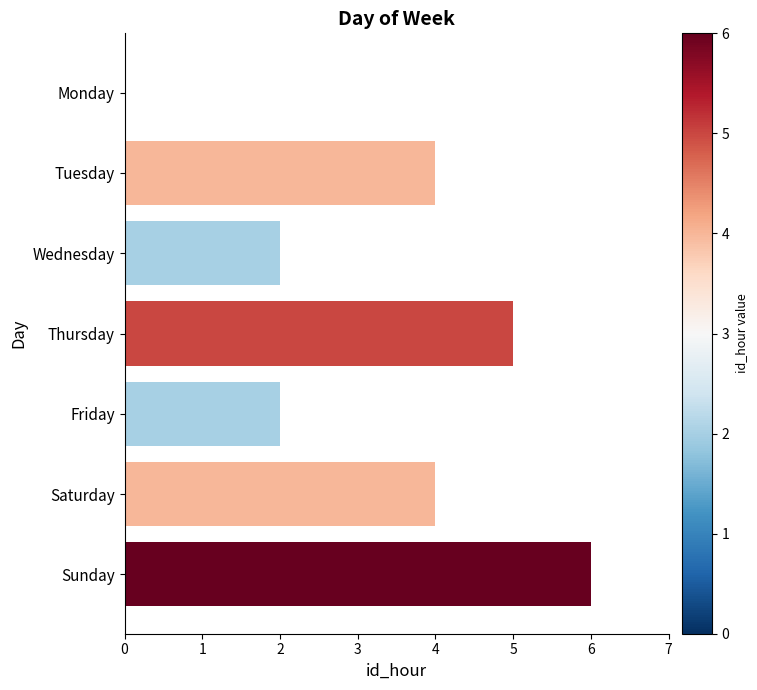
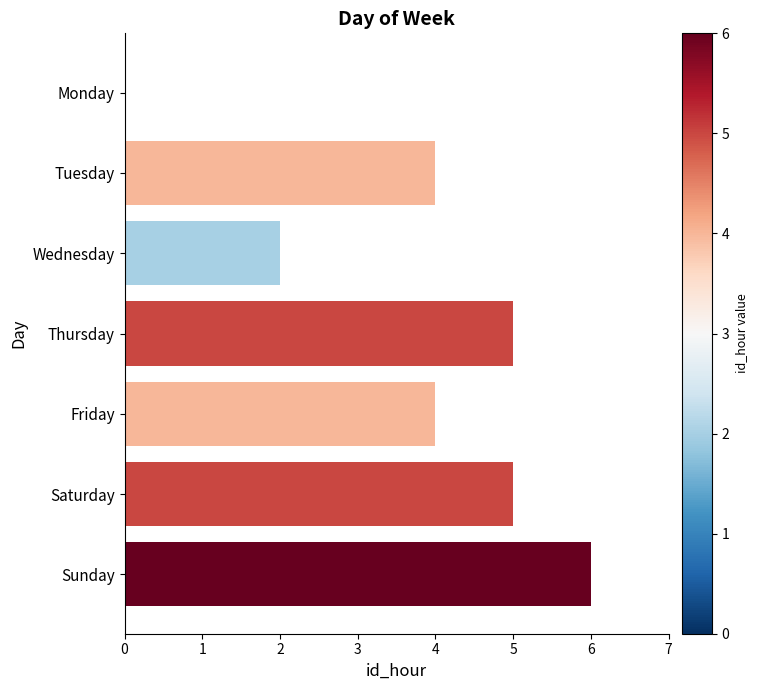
  {
    "Monday": 0,
    "Tuesday": 4,
    "Wednesday": 2,
    "Thursday": 5,
-   "Friday": 2,
-   "Saturday": 4,
+   "Friday": 4,
+   "Saturday": 5,
    "Sunday": 6
  }
